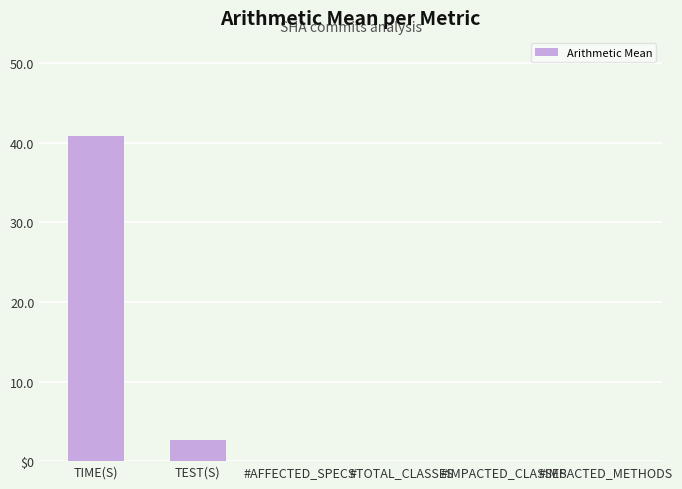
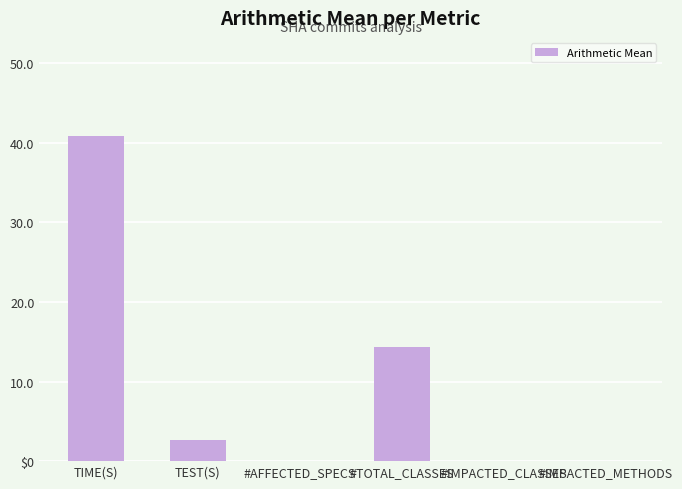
  {
    "TIME(S)": 41,
    "TEST(S)": 3,
    "#AFFECTED_SPECS": 0,
-   "#TOTAL_CLASSES": 0
+   "#TOTAL_CLASSES": 14
  }
